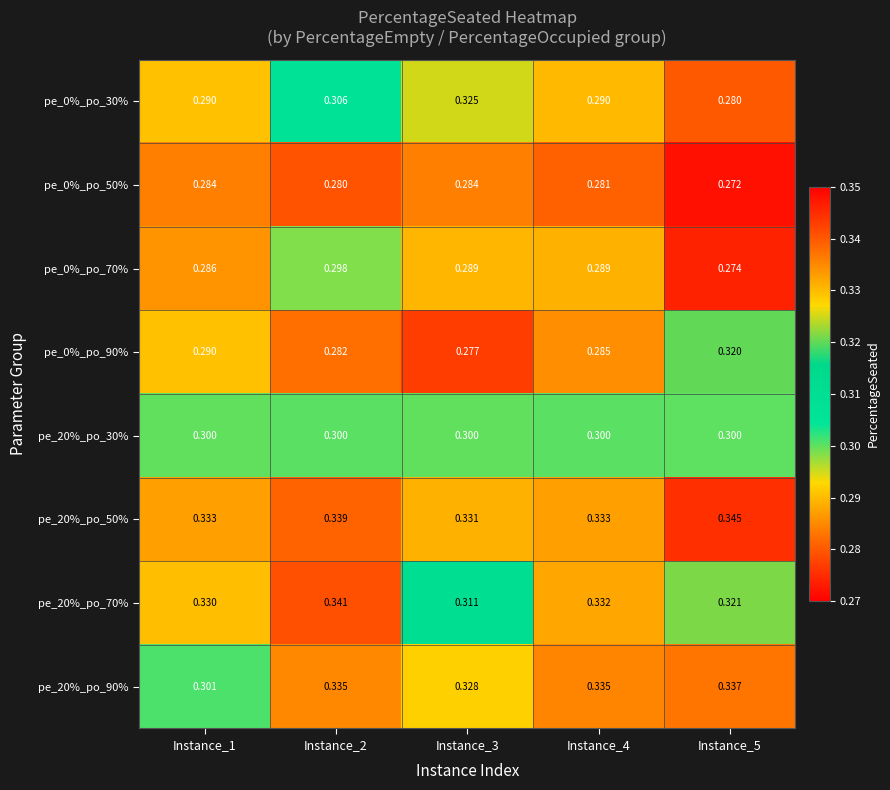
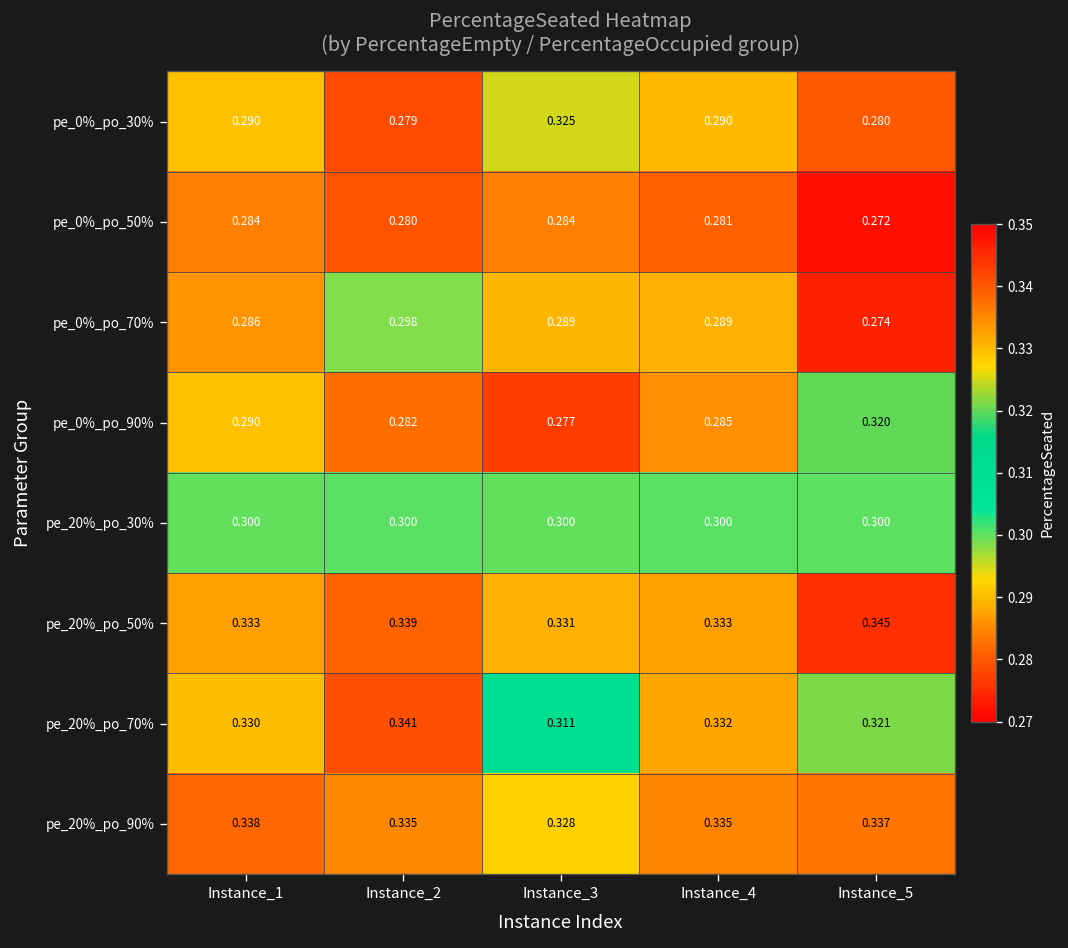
  {
    "pe_0%_po_30%": {
      "Instance_1": 0.290,
-     "Instance_2": 0.306,
+     "Instance_2": 0.279,
      "Instance_3": 0.325,
      "Instance_4": 0.290,
      "Instance_5": 0.280
    },
    "pe_0%_po_50%": {
      "Instance_1": 0.284,
      "Instance_2": 0.280,
      "Instance_3": 0.284,
      "Instance_4": 0.281,
      "Instance_5": 0.272
    },
    "pe_0%_po_70%": {
      "Instance_1": 0.286,
      "Instance_2": 0.298,
      "Instance_3": 0.289,
      "Instance_4": 0.289,
      "Instance_5": 0.274
    },
    "pe_0%_po_90%": {
      "Instance_1": 0.290,
      "Instance_2": 0.282,
      "Instance_3": 0.277,
      "Instance_4": 0.285,
      "Instance_5": 0.320
    },
    "pe_20%_po_30%": {
      "Instance_1": 0.300,
      "Instance_2": 0.300,
      "Instance_3": 0.300,
      "Instance_4": 0.300,
      "Instance_5": 0.300
    },
    "pe_20%_po_50%": {
      "Instance_1": 0.333,
      "Instance_2": 0.339,
      "Instance_3": 0.331,
      "Instance_4": 0.333,
      "Instance_5": 0.345
    },
    "pe_20%_po_70%": {
      "Instance_1": 0.330,
      "Instance_2": 0.341,
      "Instance_3": 0.311,
      "Instance_4": 0.332,
      "Instance_5": 0.321
    },
    "pe_20%_po_90%": {
-     "Instance_1": 0.301,
+     "Instance_1": 0.338,
      "Instance_2": 0.335,
      "Instance_3": 0.328,
      "Instance_4": 0.335,
      "Instance_5": 0.337
    }
  }
